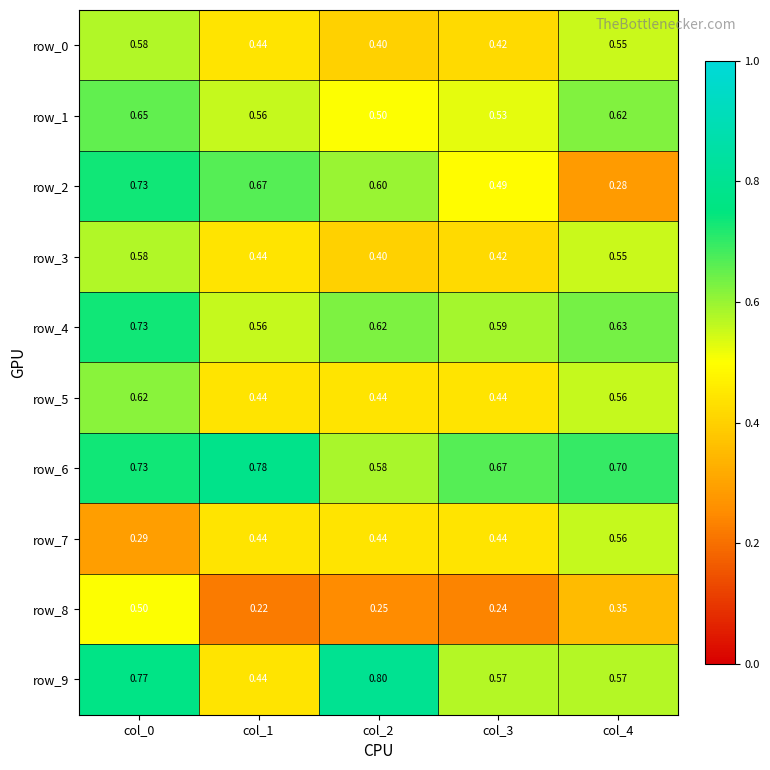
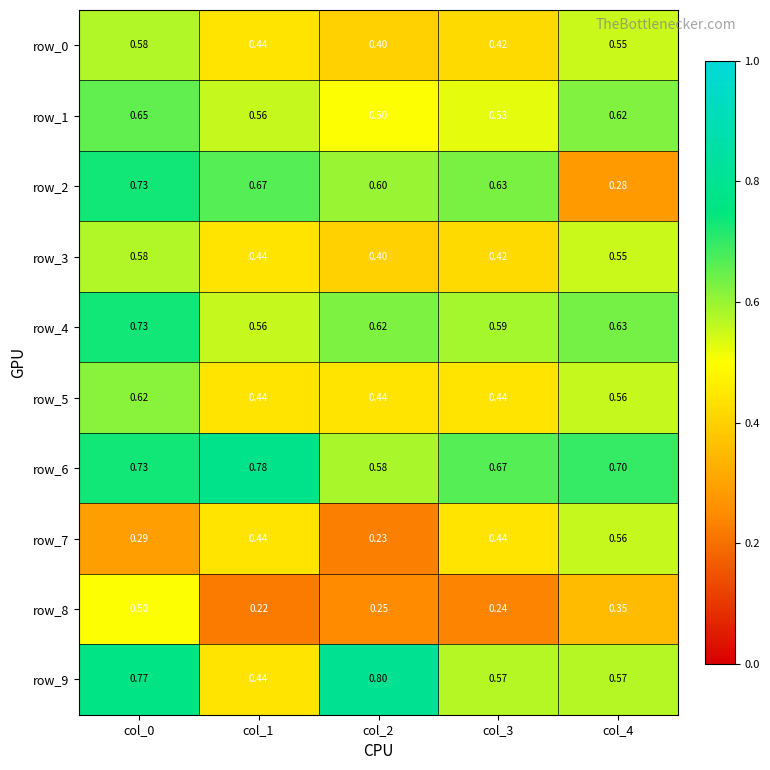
  {
    "row_0": {
      "col_0": 0.58,
      "col_1": 0.44,
      "col_2": 0.40,
      "col_3": 0.42,
      "col_4": 0.55
    },
    "row_1": {
      "col_0": 0.65,
      "col_1": 0.56,
      "col_2": 0.50,
      "col_3": 0.53,
      "col_4": 0.62
    },
    "row_2": {
      "col_0": 0.73,
      "col_1": 0.67,
      "col_2": 0.60,
-     "col_3": 0.49,
+     "col_3": 0.63,
      "col_4": 0.28
    },
    "row_3": {
      "col_0": 0.58,
      "col_1": 0.44,
      "col_2": 0.40,
      "col_3": 0.42,
      "col_4": 0.55
    },
    "row_4": {
      "col_0": 0.73,
      "col_1": 0.56,
      "col_2": 0.62,
      "col_3": 0.59,
      "col_4": 0.63
    },
    "row_5": {
      "col_0": 0.62,
      "col_1": 0.44,
      "col_2": 0.44,
      "col_3": 0.44,
      "col_4": 0.56
    },
    "row_6": {
      "col_0": 0.73,
      "col_1": 0.78,
      "col_2": 0.58,
      "col_3": 0.67,
      "col_4": 0.70
    },
    "row_7": {
      "col_0": 0.29,
      "col_1": 0.44,
-     "col_2": 0.44,
+     "col_2": 0.23,
      "col_3": 0.44,
      "col_4": 0.56
    },
    "row_8": {
      "col_0": 0.50,
      "col_1": 0.22,
      "col_2": 0.25,
      "col_3": 0.24,
      "col_4": 0.35
    },
    "row_9": {
      "col_0": 0.77,
      "col_1": 0.44,
      "col_2": 0.80,
      "col_3": 0.57,
      "col_4": 0.57
    }
  }
